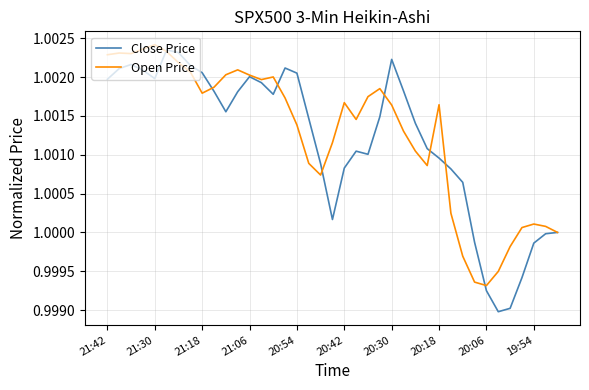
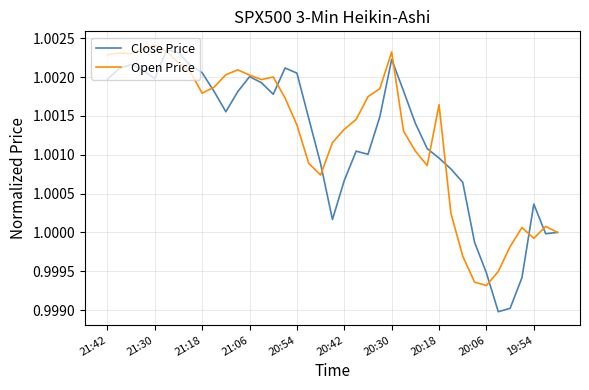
  {
    "Close Price": {
      "21:18": 1.0021,
      "20:54": 1.0021,
-     "20:42": 1.0008,
+     "20:42": 1.0007,
      "20:30": 1.0022,
      "20:18": 1.0010,
-     "20:06": 0.9992,
-     "19:54": 0.9999
+     "20:06": 0.9995,
+     "19:54": 1.0004
    },
    "Open Price": {
      "21:18": 1.0018,
      "20:54": 1.0014,
-     "20:42": 1.0017,
-     "20:30": 1.0016,
+     "20:42": 1.0013,
+     "20:30": 1.0023,
      "20:18": 1.0016,
      "20:06": 0.9993,
-     "19:54": 1.0001
+     "19:54": 0.9999
    }
  }
